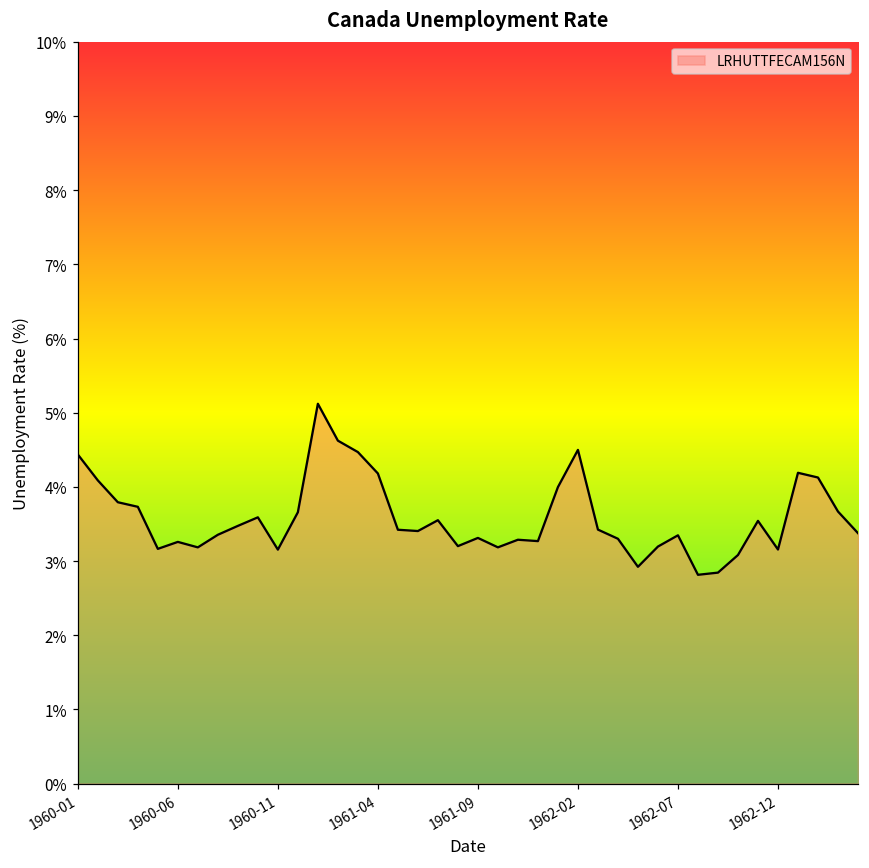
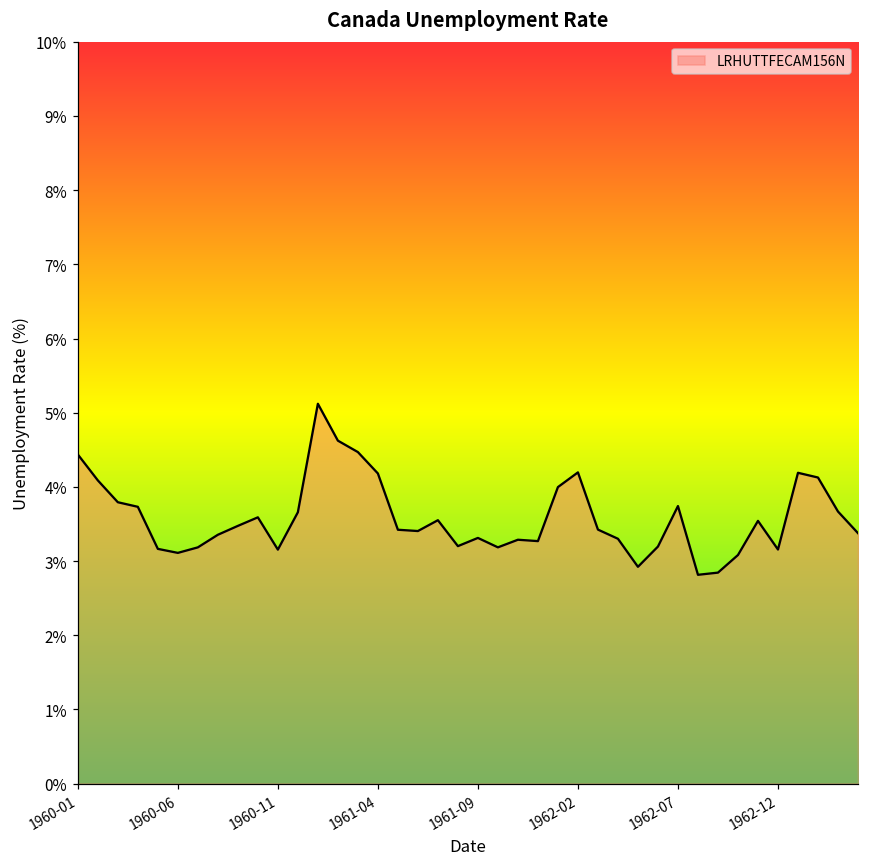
  {
    "1960-01": "4.4%",
-   "1960-06": "3.3%",
+   "1960-06": "3.1%",
    "1960-11": "3.2%",
    "1961-04": "4.2%",
    "1961-09": "3.3%",
-   "1962-02": "4.5%",
-   "1962-07": "3.3%",
+   "1962-02": "4.2%",
+   "1962-07": "3.7%",
    "1962-12": "3.2%"
  }
